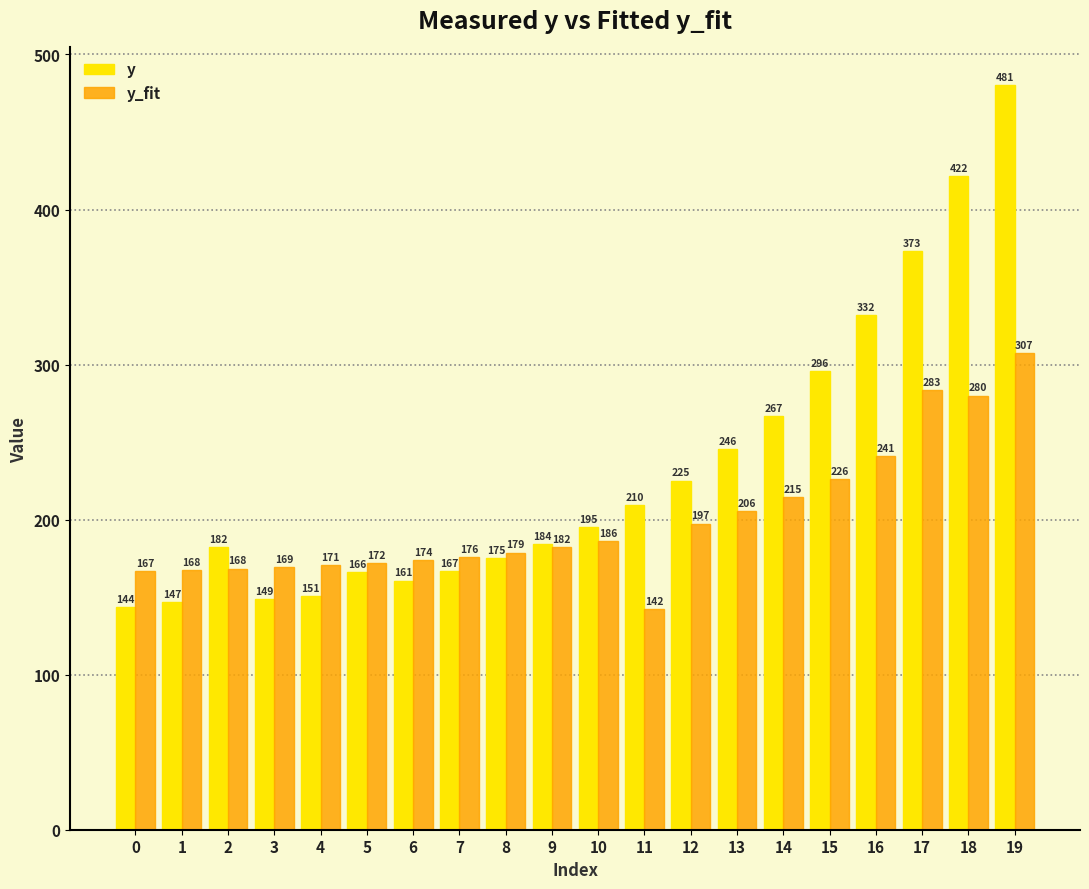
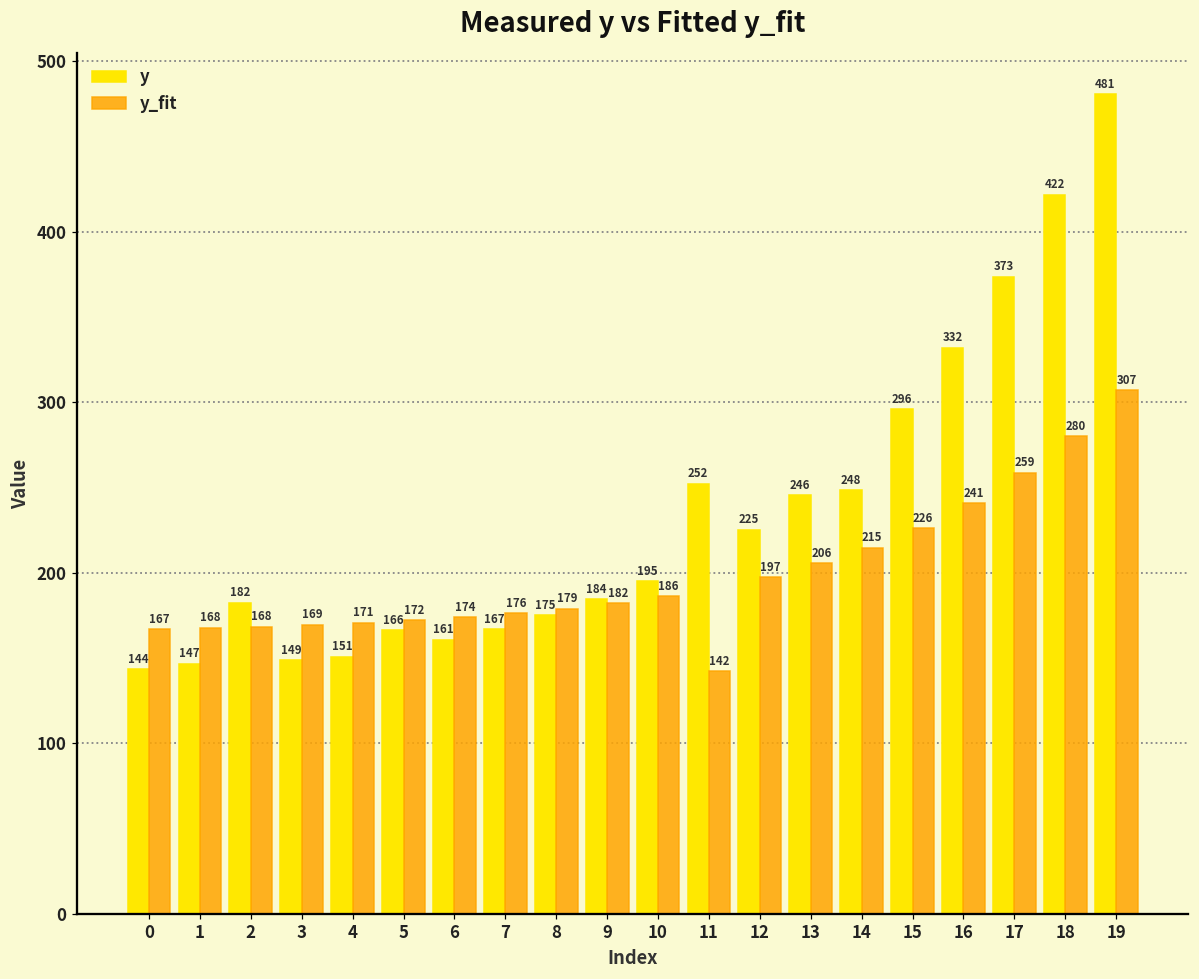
  {
    "y": {
      "0": 144,
      "1": 147,
      "2": 182,
      "3": 149,
      "4": 151,
      "5": 166,
      "6": 161,
      "7": 167,
      "8": 175,
      "9": 184,
      "10": 195,
-     "11": 210,
+     "11": 252,
      "12": 225,
      "13": 246,
-     "14": 267,
+     "14": 248,
      "15": 296,
      "16": 332,
      "17": 373,
      "18": 422,
      "19": 481
    },
    "y_fit": {
      "0": 167,
      "1": 168,
      "2": 168,
      "3": 169,
      "4": 171,
      "5": 172,
      "6": 174,
      "7": 176,
      "8": 179,
      "9": 182,
      "10": 186,
      "11": 142,
      "12": 197,
      "13": 206,
      "14": 215,
      "15": 226,
      "16": 241,
-     "17": 283,
+     "17": 259,
      "18": 280,
      "19": 307
    }
  }
